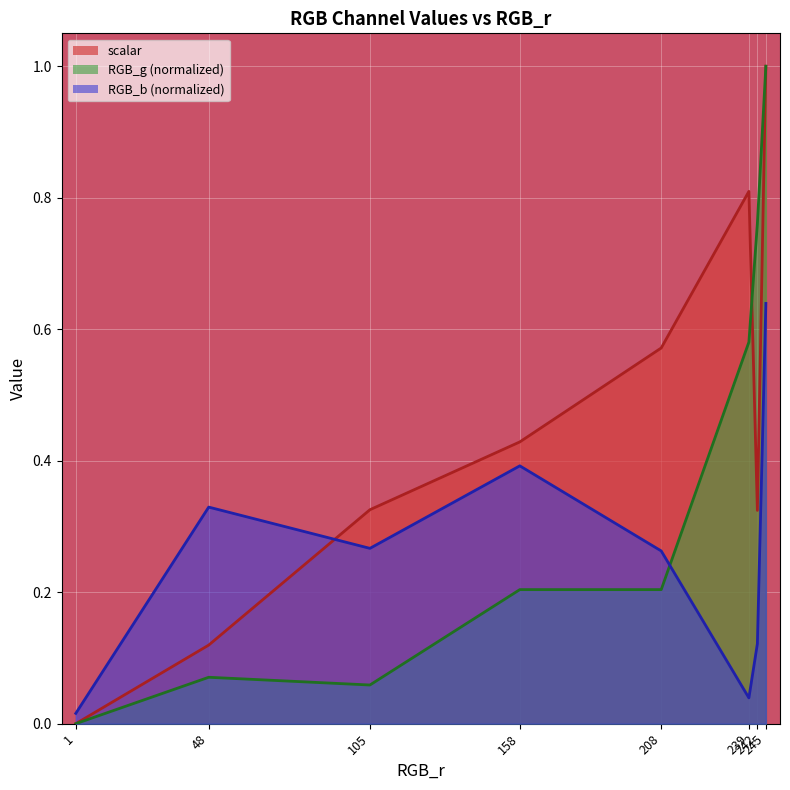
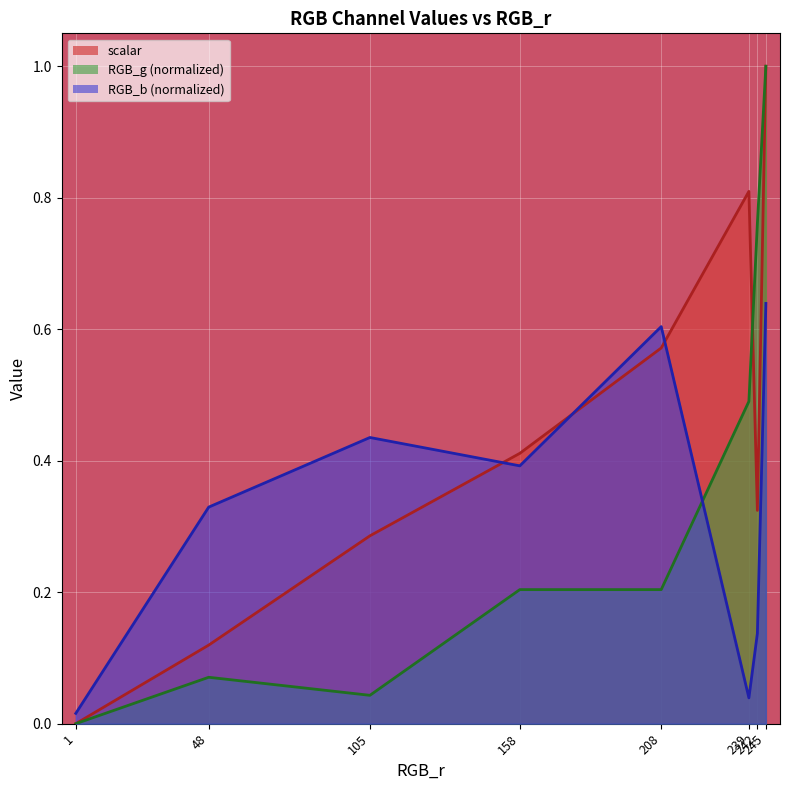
  {
    "scalar": {
      "48": 0.12,
-     "105": 0.33,
-     "158": 0.43,
+     "105": 0.29,
+     "158": 0.41,
      "208": 0.57,
      "239": 0.81,
      "242": 0.32
    },
    "RGB_g (normalized)": {
      "48": 0.07,
-     "105": 0.06,
+     "105": 0.04,
      "158": 0.20,
      "208": 0.20,
-     "239": 0.58,
+     "239": 0.49,
      "242": 0.76
    },
    "RGB_b (normalized)": {
      "1": 0.02,
      "48": 0.33,
-     "105": 0.27,
+     "105": 0.44,
      "158": 0.39,
-     "208": 0.26,
+     "208": 0.60,
      "239": 0.04,
-     "242": 0.12,
+     "242": 0.14,
      "245": 0.64
    }
  }
